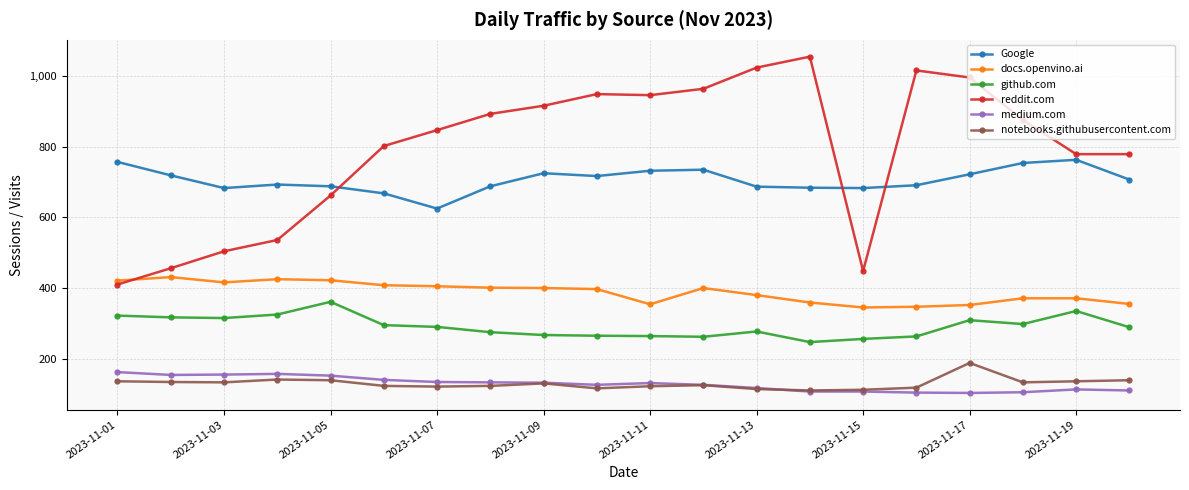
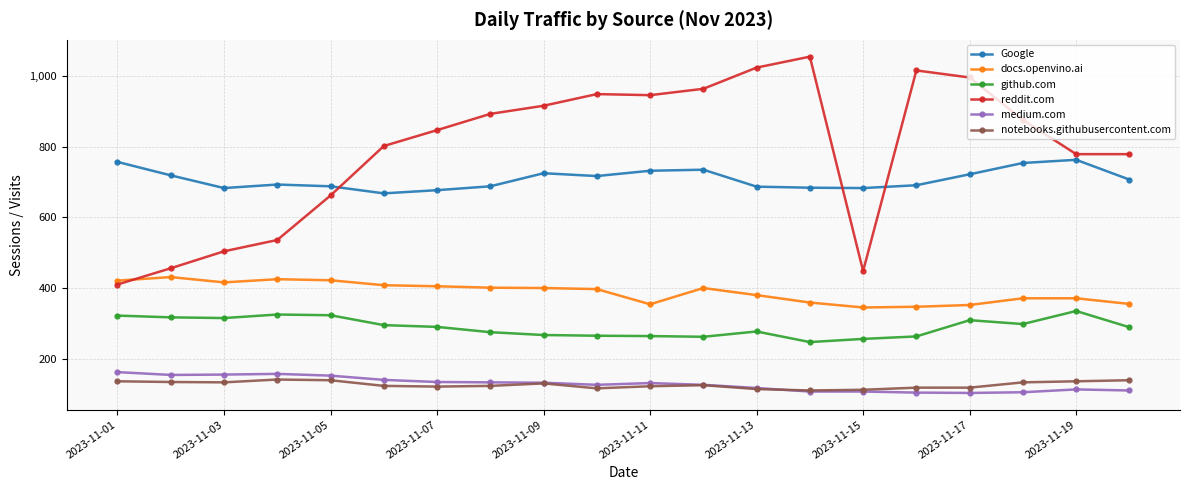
  {
    "Google": {
      "2023-11-01": "760",
      "2023-11-03": "680",
      "2023-11-05": "690",
-     "2023-11-07": "630",
+     "2023-11-07": "680",
      "2023-11-09": "730",
      "2023-11-11": "730",
      "2023-11-13": "690",
      "2023-11-15": "680",
      "2023-11-17": "720",
      "2023-11-19": "760"
    },
    "docs.openvino.ai": {
      "2023-11-01": "420",
      "2023-11-03": "420",
      "2023-11-05": "420",
      "2023-11-07": "410",
      "2023-11-09": "400",
      "2023-11-11": "350",
      "2023-11-13": "380",
      "2023-11-15": "350",
      "2023-11-17": "350",
      "2023-11-19": "370"
    },
    "github.com": {
      "2023-11-01": "320",
      "2023-11-03": "320",
-     "2023-11-05": "360",
+     "2023-11-05": "320",
      "2023-11-07": "290",
      "2023-11-09": "270",
      "2023-11-11": "260",
      "2023-11-13": "280",
      "2023-11-15": "260",
      "2023-11-17": "310",
      "2023-11-19": "340"
    },
    "reddit.com": {
      "2023-11-01": "410",
      "2023-11-03": "500",
      "2023-11-05": "660",
      "2023-11-07": "850",
      "2023-11-09": "920",
      "2023-11-11": "950",
      "2023-11-13": "1,020",
      "2023-11-15": "450",
      "2023-11-19": "780"
    },
    "medium.com": {
      "2023-11-01": "160",
      "2023-11-03": "160",
      "2023-11-05": "150",
      "2023-11-07": "130",
      "2023-11-11": "130",
      "2023-11-17": "100",
      "2023-11-19": "110"
    },
    "notebooks.githubusercontent.com": {
      "2023-11-01": "140",
      "2023-11-03": "130",
      "2023-11-05": "140",
      "2023-11-07": "120",
      "2023-11-11": "120",
-     "2023-11-17": "190",
+     "2023-11-17": "120",
      "2023-11-19": "140"
    }
  }
